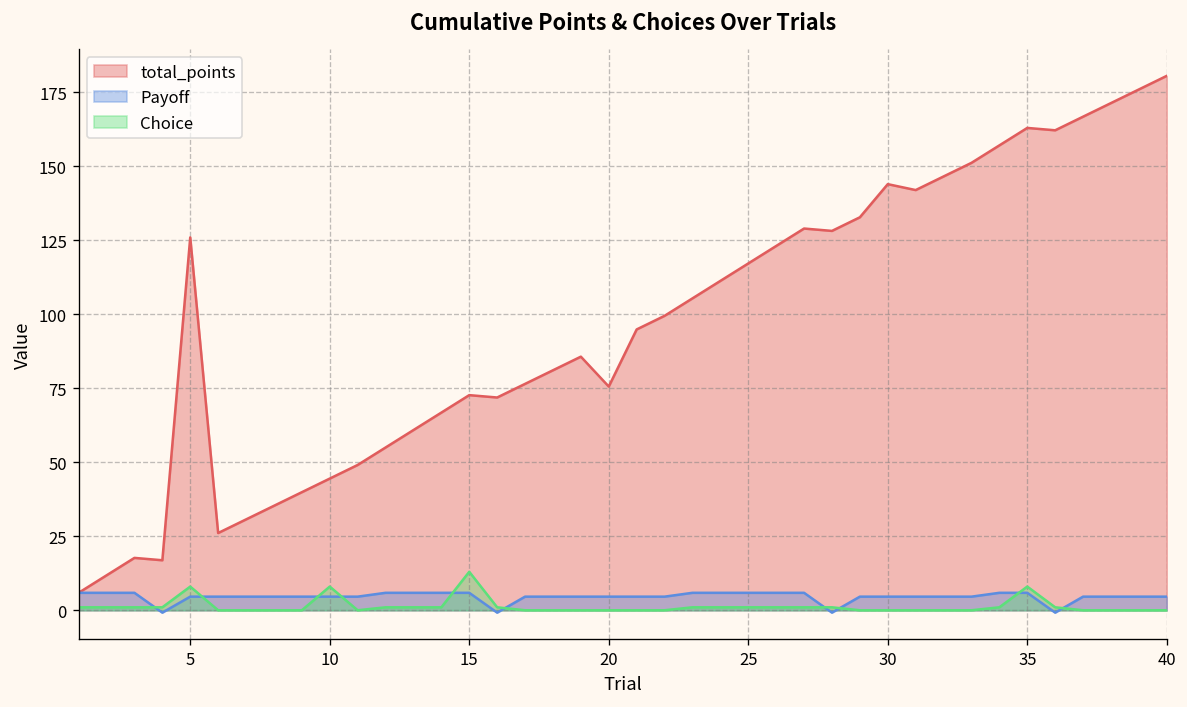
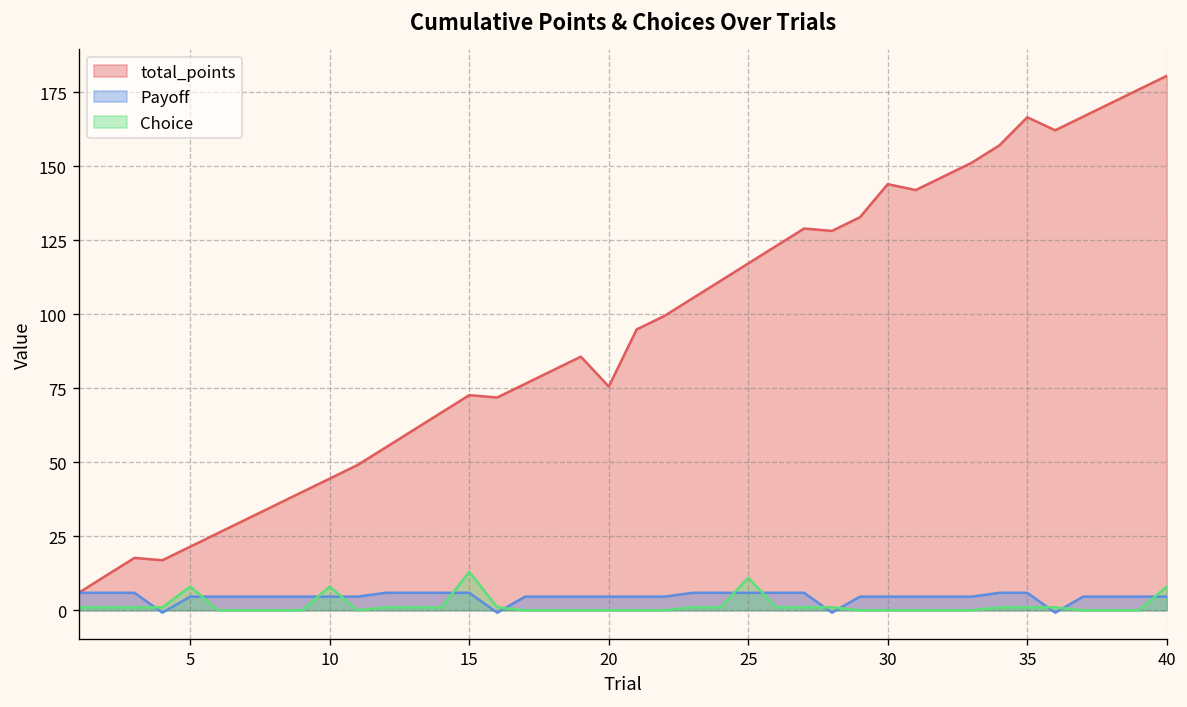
  {
    "total_points": {
-     "5": 126,
+     "5": 22,
      "10": 45,
      "15": 73,
      "20": 76,
      "25": 117,
      "30": 144,
-     "35": 163,
+     "35": 167,
      "40": 181
    },
    "Choice": {
      "5": 8,
      "10": 8,
      "15": 13,
      "20": 0,
-     "25": 1,
+     "25": 11,
      "30": 0,
-     "35": 8,
-     "40": 0
+     "35": 1,
+     "40": 8
    }
  }
